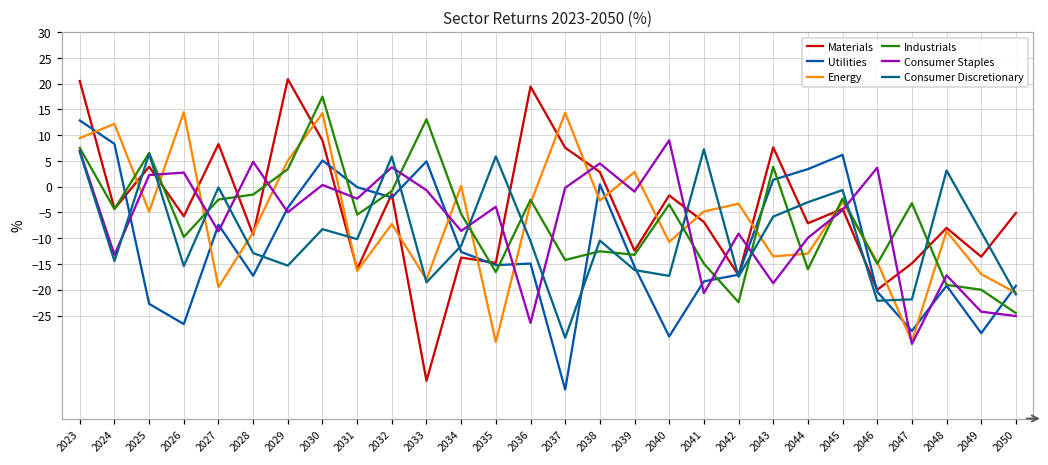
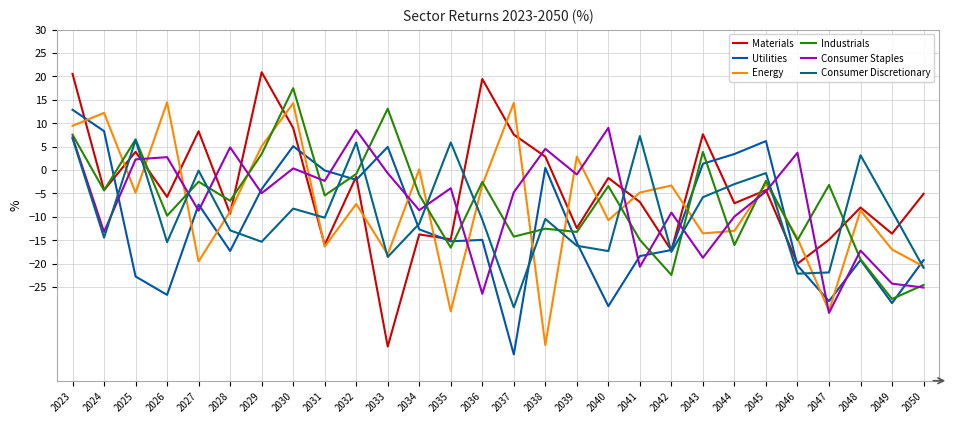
  {
    "Materials": {
      "2023": 21,
      "2025": 4,
      "2026": -6,
      "2027": 8,
      "2029": 21,
      "2030": 9,
      "2032": -1,
      "2033": -38,
      "2034": -14,
      "2036": 19,
      "2037": 8,
      "2038": 3,
      "2039": -12,
      "2040": -2,
      "2041": -7,
      "2043": 8,
      "2044": -7,
      "2047": -15,
      "2048": -8,
      "2049": -14,
      "2050": -5
    },
    "Energy": {
      "2023": 9,
      "2024": 12,
      "2025": -5,
      "2026": 14,
      "2027": -20,
      "2029": 5,
      "2030": 14,
      "2032": -7,
      "2033": -18,
      "2034": 0,
      "2035": -30,
      "2036": -3,
      "2037": 14,
-     "2038": -3,
+     "2038": -37,
      "2039": 3,
      "2040": -11,
      "2041": -5,
      "2042": -3,
      "2043": -14,
      "2044": -13,
      "2045": -3,
      "2048": -9,
      "2049": -17
    },
    "Industrials": {
      "2023": 8,
      "2026": -10,
      "2027": -2,
-     "2028": -2,
+     "2028": -7,
      "2029": 3,
      "2030": 17,
      "2031": -5,
      "2032": -1,
      "2033": 13,
      "2034": -5,
      "2035": -17,
      "2036": -3,
      "2037": -14,
      "2038": -13,
      "2039": -13,
      "2040": -3,
      "2041": -15,
      "2042": -22,
      "2043": 4,
      "2044": -16,
      "2045": -2,
      "2047": -3,
-     "2049": -20,
+     "2049": -28,
      "2050": -25
    },
    "Consumer Staples": {
      "2024": -13,
      "2025": 2,
      "2026": 3,
      "2027": -9,
      "2028": 5,
      "2029": -5,
      "2030": 0,
      "2031": -2,
-     "2032": 4,
+     "2032": 9,
      "2033": -1,
      "2034": -9,
      "2035": -4,
      "2036": -26,
-     "2037": 0,
+     "2037": -5,
      "2038": 5,
      "2039": -1,
      "2040": 9,
      "2041": -21,
      "2042": -9,
      "2043": -19,
      "2044": -10,
      "2046": 4,
      "2048": -17,
      "2049": -24,
      "2050": -25
    }
  }
